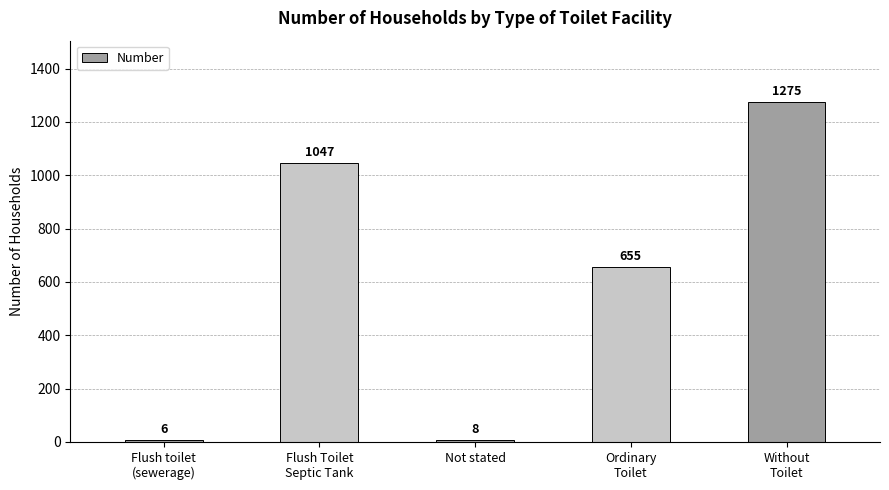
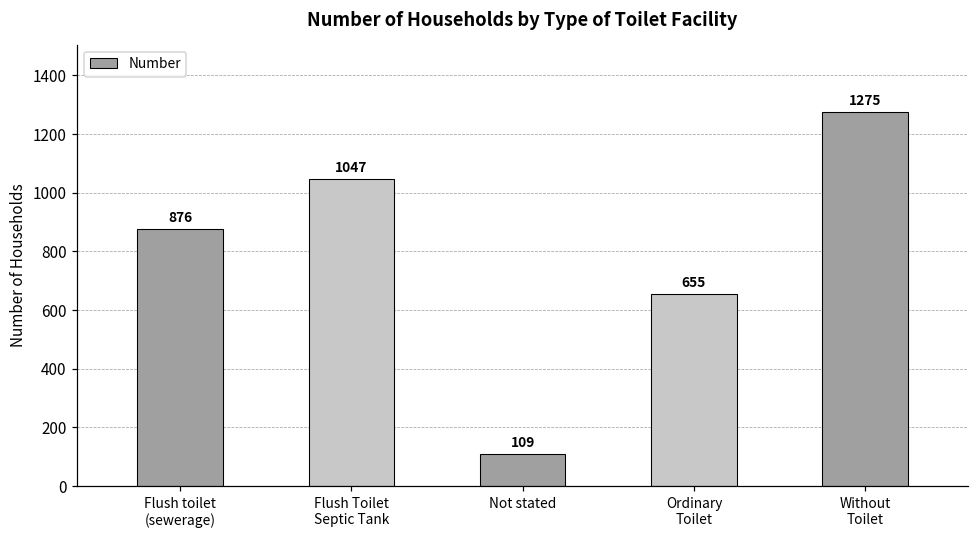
  {
-   "Flush toilet (sewerage)": 6,
+   "Flush toilet (sewerage)": 876,
    "Flush Toilet Septic Tank": 1047,
-   "Not stated": 8,
+   "Not stated": 109,
    "Ordinary Toilet": 655,
    "Without Toilet": 1275
  }
